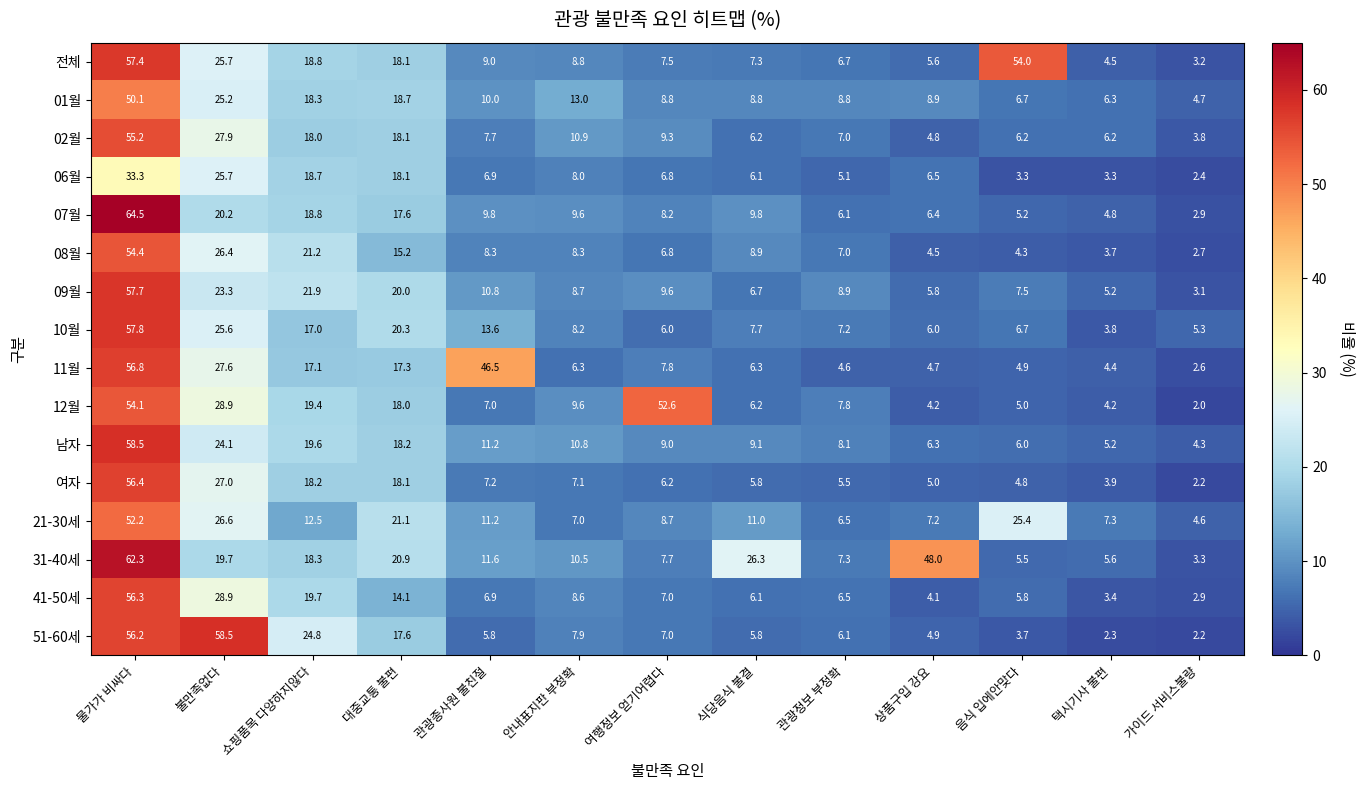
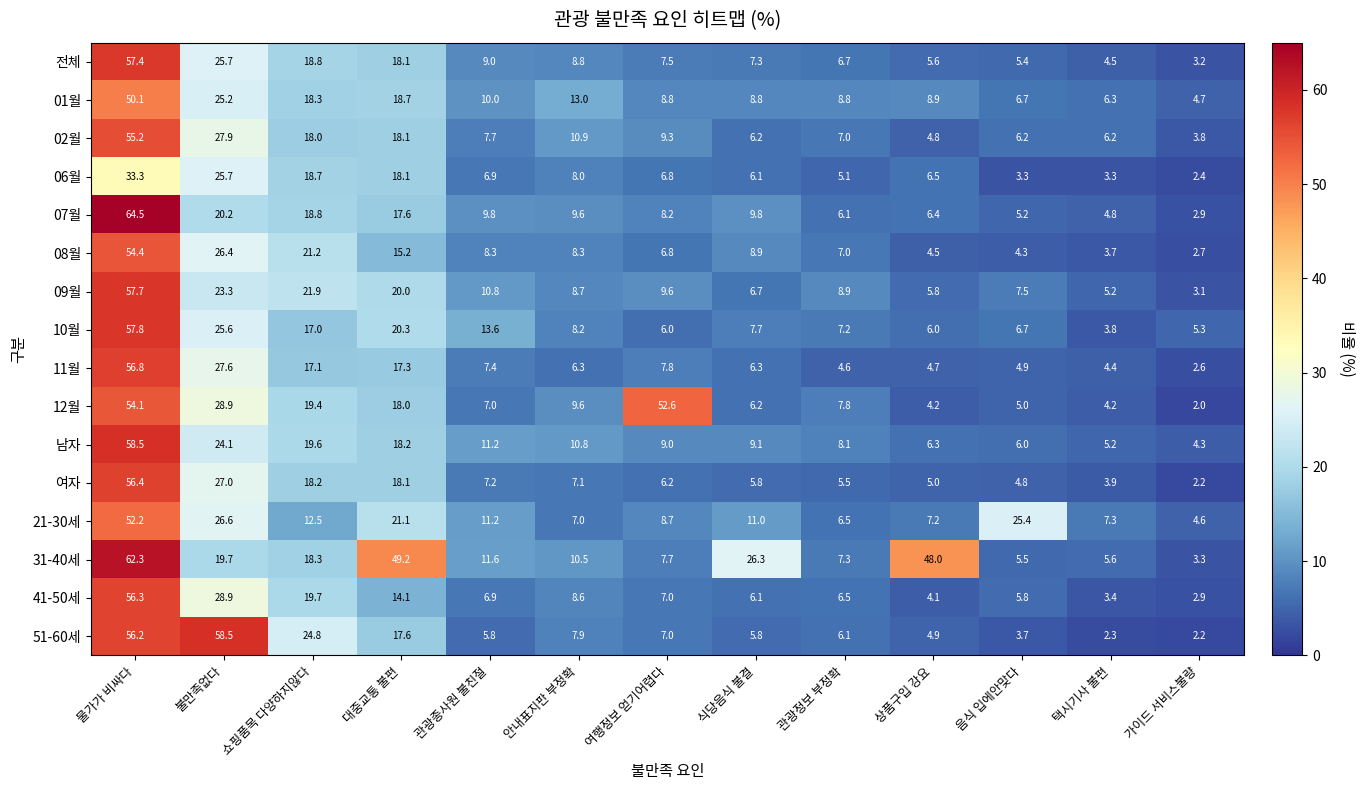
  {
    "전체": {
      "물가가 비싸다": 57.4,
      "불만족없다": 25.7,
      "쇼핑품목 다양하지않다": 18.8,
      "대중교통 불편": 18.1,
      "관광종사원 불친절": 9.0,
      "안내표지판 부정확": 8.8,
      "여행정보 얻기어렵다": 7.5,
      "식당음식 불결": 7.3,
      "관광정보 부정확": 6.7,
      "상품구입 강요": 5.6,
-     "음식 입에안맞다": 54.0,
+     "음식 입에안맞다": 5.4,
      "택시기사 불편": 4.5,
      "가이드 서비스불량": 3.2
    },
    "11월": {
      "물가가 비싸다": 56.8,
      "불만족없다": 27.6,
      "쇼핑품목 다양하지않다": 17.1,
      "대중교통 불편": 17.3,
-     "관광종사원 불친절": 46.5,
+     "관광종사원 불친절": 7.4,
      "안내표지판 부정확": 6.3,
      "여행정보 얻기어렵다": 7.8,
      "식당음식 불결": 6.3,
      "관광정보 부정확": 4.6,
      "상품구입 강요": 4.7,
      "음식 입에안맞다": 4.9,
      "택시기사 불편": 4.4,
      "가이드 서비스불량": 2.6
    },
    "31-40세": {
      "물가가 비싸다": 62.3,
      "불만족없다": 19.7,
      "쇼핑품목 다양하지않다": 18.3,
-     "대중교통 불편": 20.9,
+     "대중교통 불편": 49.2,
      "관광종사원 불친절": 11.6,
      "안내표지판 부정확": 10.5,
      "여행정보 얻기어렵다": 7.7,
      "식당음식 불결": 26.3,
      "관광정보 부정확": 7.3,
      "상품구입 강요": 48.0,
      "음식 입에안맞다": 5.5,
      "택시기사 불편": 5.6,
      "가이드 서비스불량": 3.3
    }
  }
